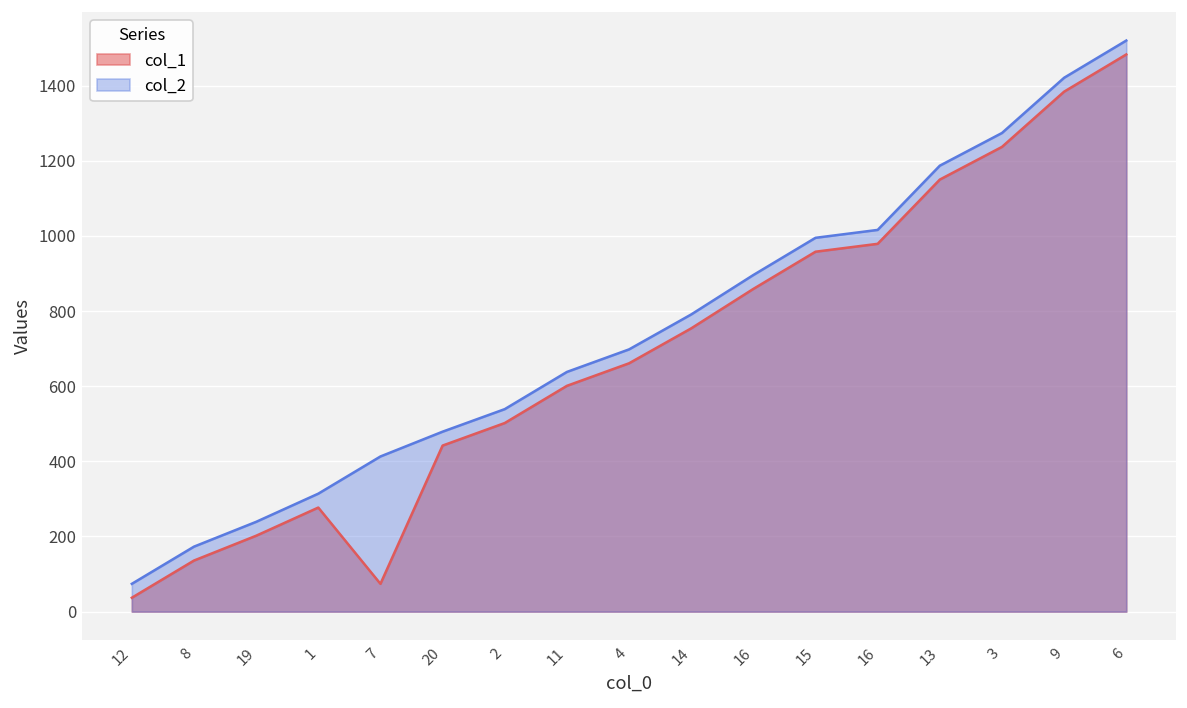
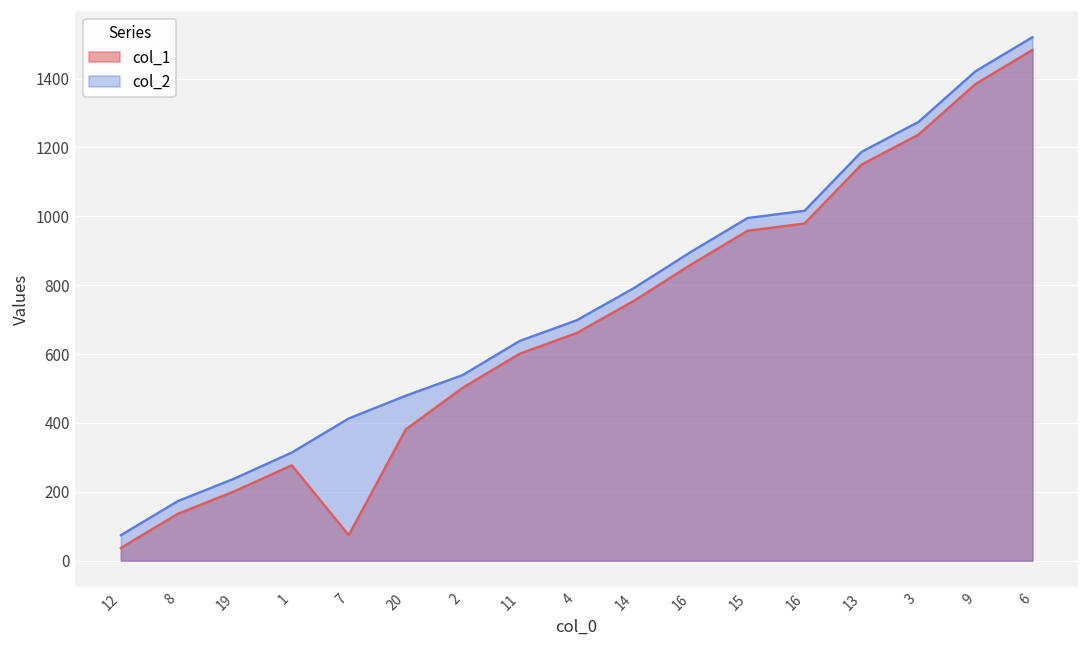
  {
    "col_1": {
      "12": 40,
      "8": 140,
      "19": 200,
      "1": 280,
      "7": 70,
-     "20": 440,
+     "20": 380,
      "2": 500,
      "11": 600,
      "4": 660,
      "14": 750,
      "15": 960,
      "13": 1150,
      "3": 1240,
      "9": 1380,
      "6": 1480
    },
    "col_2": {
      "12": 70,
      "8": 170,
      "19": 240,
      "1": 310,
      "7": 410,
      "20": 480,
      "2": 540,
      "11": 640,
      "4": 700,
      "14": 790,
      "15": 1000,
      "13": 1190,
      "3": 1270,
      "9": 1420,
      "6": 1520
    }
  }
